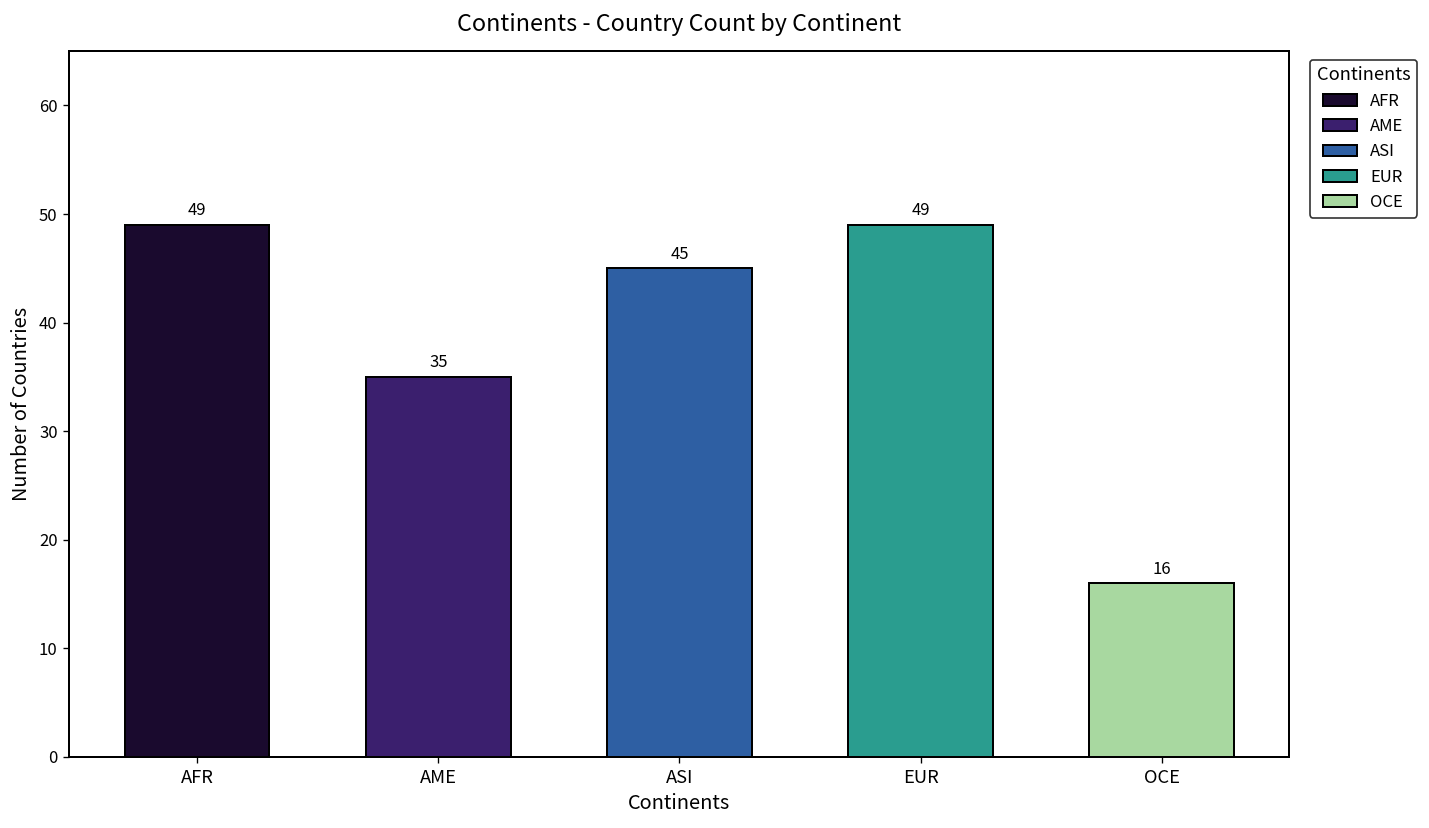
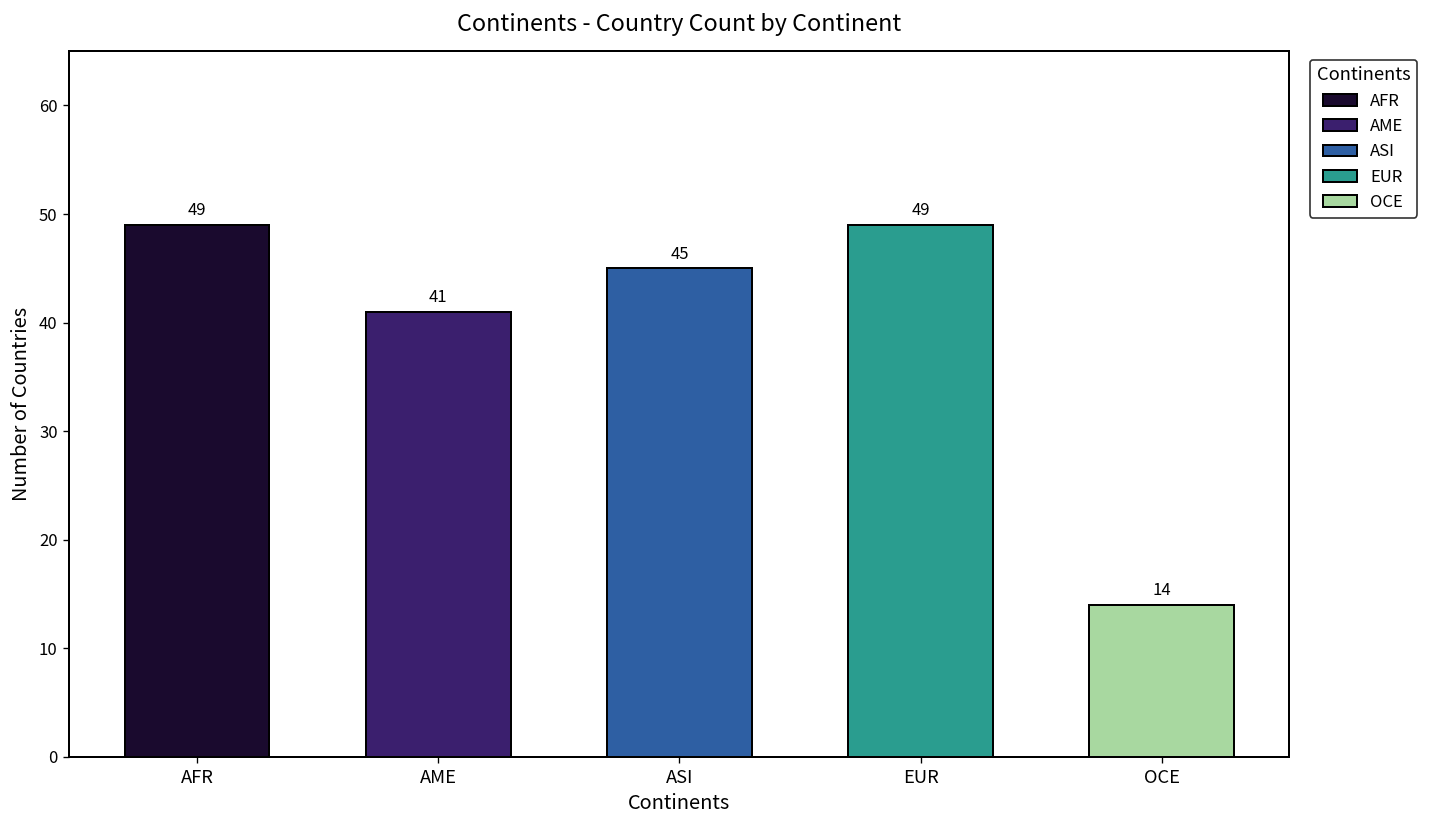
  {
    "AFR": 49,
-   "AME": 35,
+   "AME": 41,
    "ASI": 45,
    "EUR": 49,
-   "OCE": 16
+   "OCE": 14
  }
